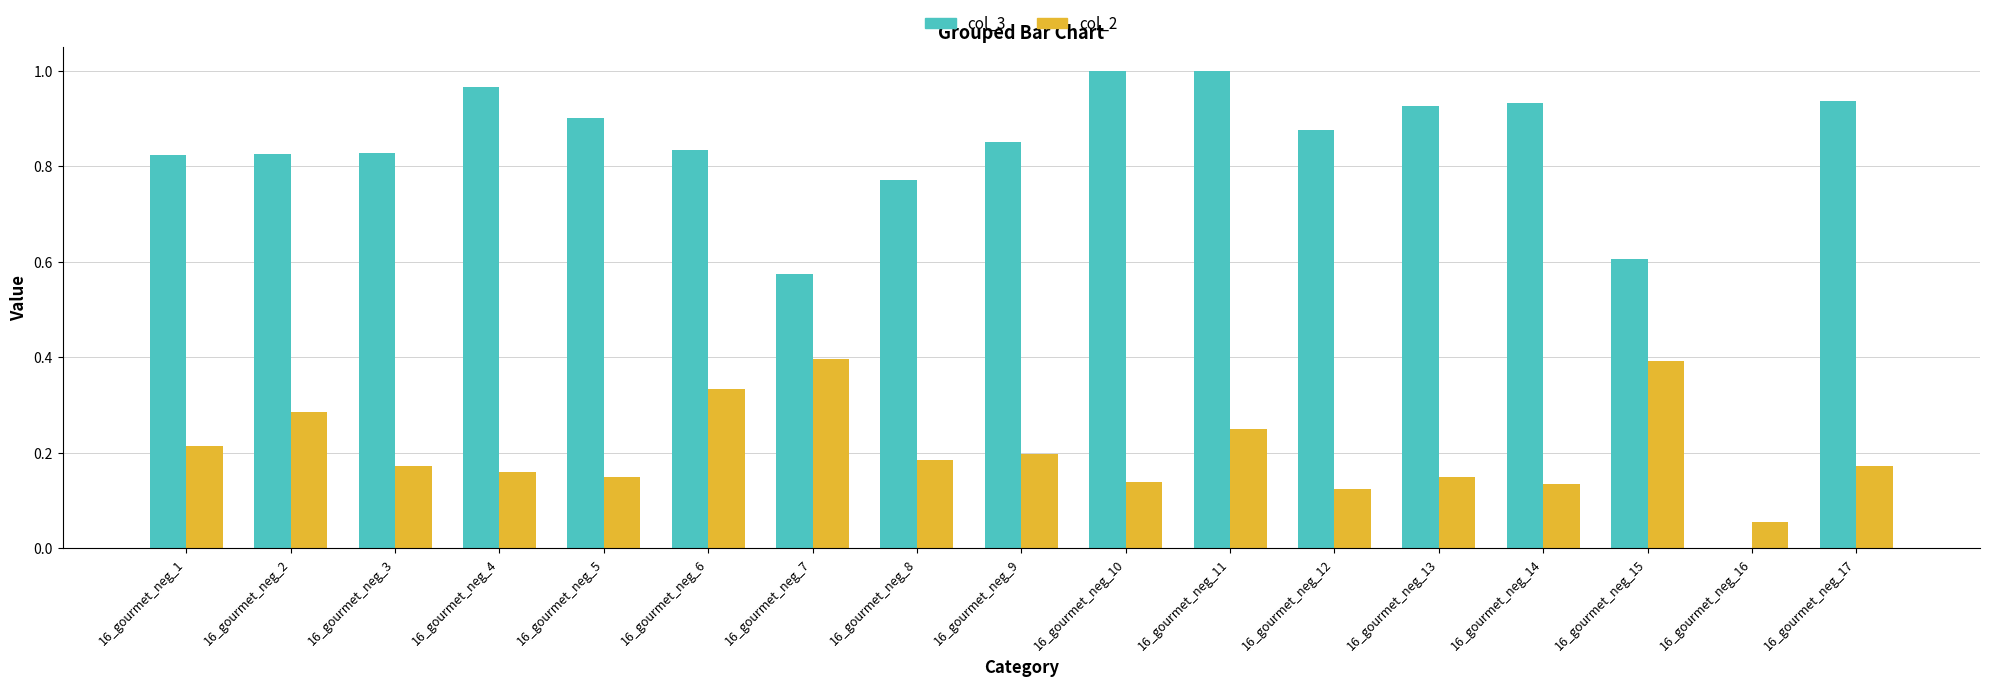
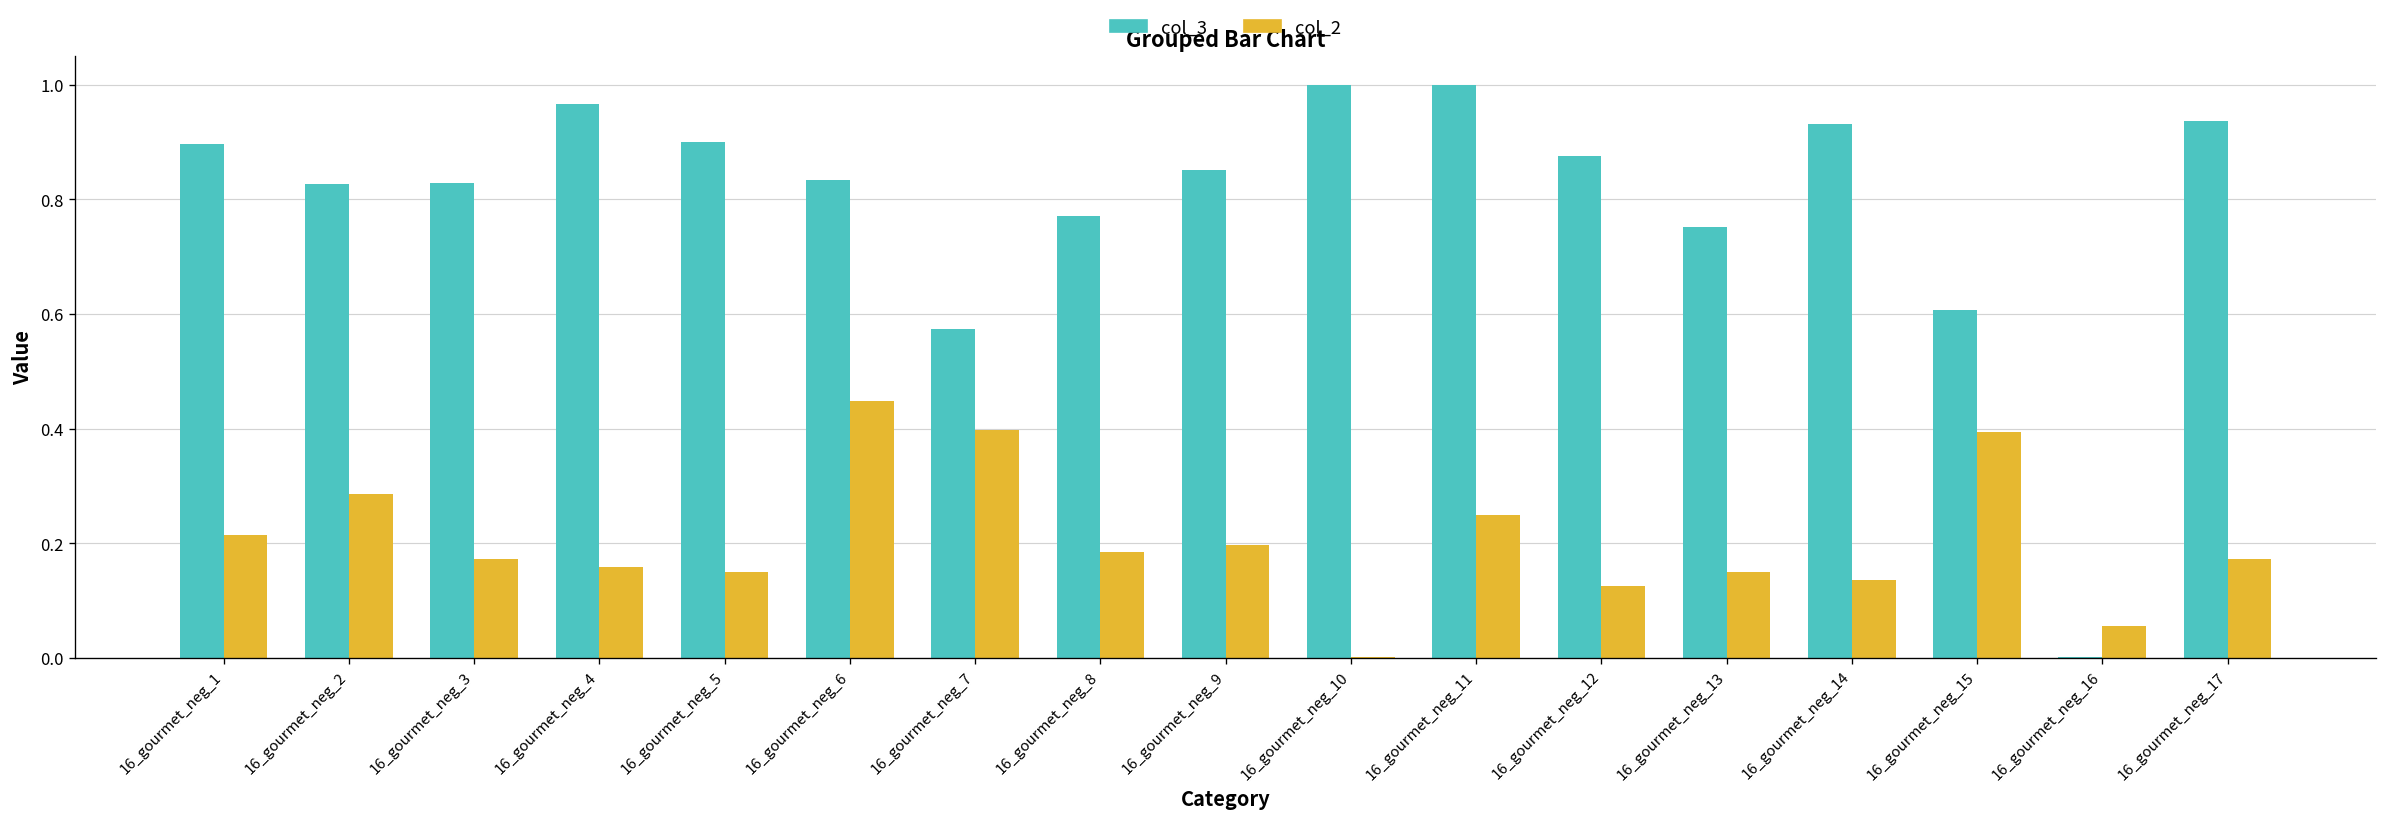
  {
    "col_3": {
-     "16_gourmet_neg_1": 0.82,
+     "16_gourmet_neg_1": 0.90,
      "16_gourmet_neg_2": 0.83,
      "16_gourmet_neg_3": 0.83,
      "16_gourmet_neg_4": 0.97,
      "16_gourmet_neg_5": 0.90,
      "16_gourmet_neg_6": 0.83,
      "16_gourmet_neg_7": 0.57,
      "16_gourmet_neg_8": 0.77,
      "16_gourmet_neg_9": 0.85,
      "16_gourmet_neg_10": 1.00,
      "16_gourmet_neg_11": 1.00,
      "16_gourmet_neg_12": 0.88,
-     "16_gourmet_neg_13": 0.93,
+     "16_gourmet_neg_13": 0.75,
      "16_gourmet_neg_14": 0.93,
      "16_gourmet_neg_15": 0.61,
      "16_gourmet_neg_17": 0.94
    },
    "col_2": {
      "16_gourmet_neg_1": 0.21,
      "16_gourmet_neg_2": 0.29,
      "16_gourmet_neg_3": 0.17,
      "16_gourmet_neg_4": 0.16,
      "16_gourmet_neg_5": 0.15,
-     "16_gourmet_neg_6": 0.33,
+     "16_gourmet_neg_6": 0.45,
      "16_gourmet_neg_7": 0.40,
      "16_gourmet_neg_8": 0.18,
      "16_gourmet_neg_9": 0.20,
-     "16_gourmet_neg_10": 0.14,
+     "16_gourmet_neg_10": 0.00,
      "16_gourmet_neg_11": 0.25,
      "16_gourmet_neg_12": 0.13,
      "16_gourmet_neg_13": 0.15,
      "16_gourmet_neg_14": 0.14,
      "16_gourmet_neg_15": 0.39,
      "16_gourmet_neg_16": 0.06,
      "16_gourmet_neg_17": 0.17
    }
  }
